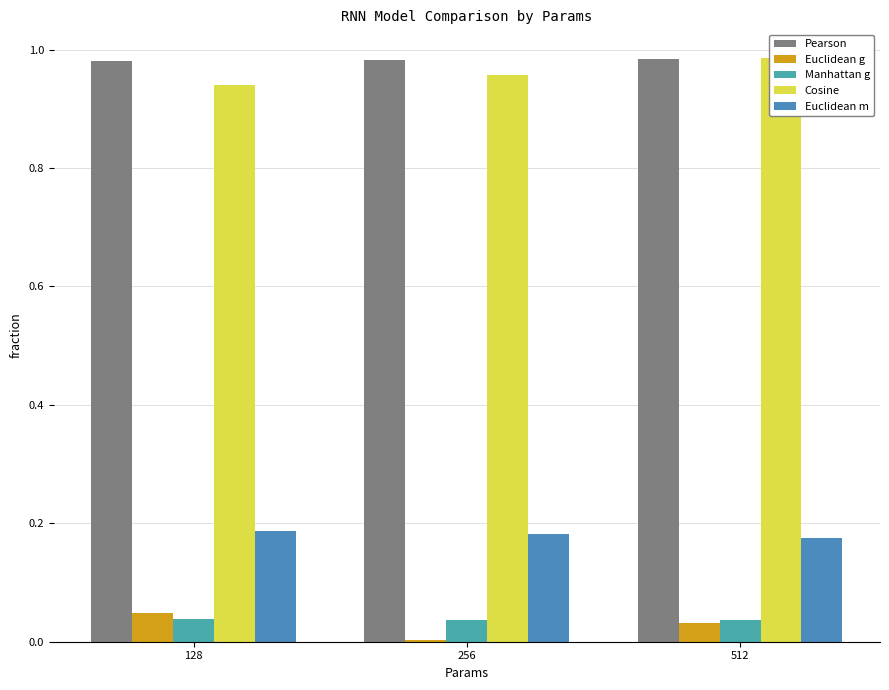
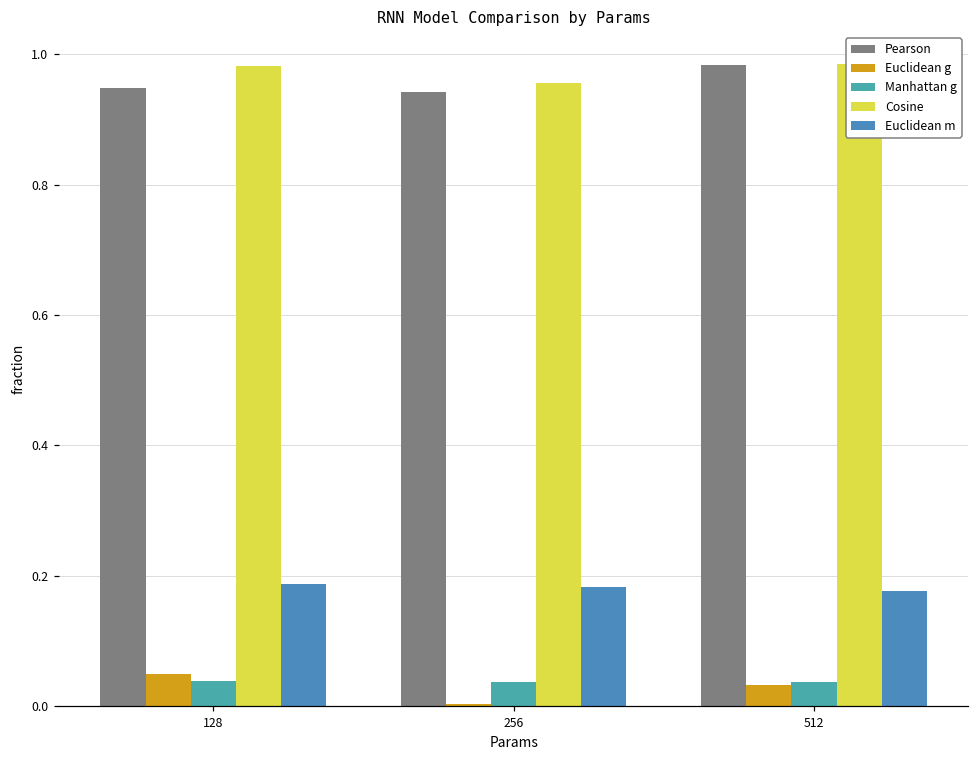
  {
    "Pearson": {
-     "128": 0.98,
-     "256": 0.98,
+     "128": 0.95,
+     "256": 0.94,
      "512": 0.98
    },
    "Euclidean g": {
      "128": 0.05,
      "512": 0.03
    },
    "Cosine": {
-     "128": 0.94,
+     "128": 0.98,
      "256": 0.96
    }
  }
